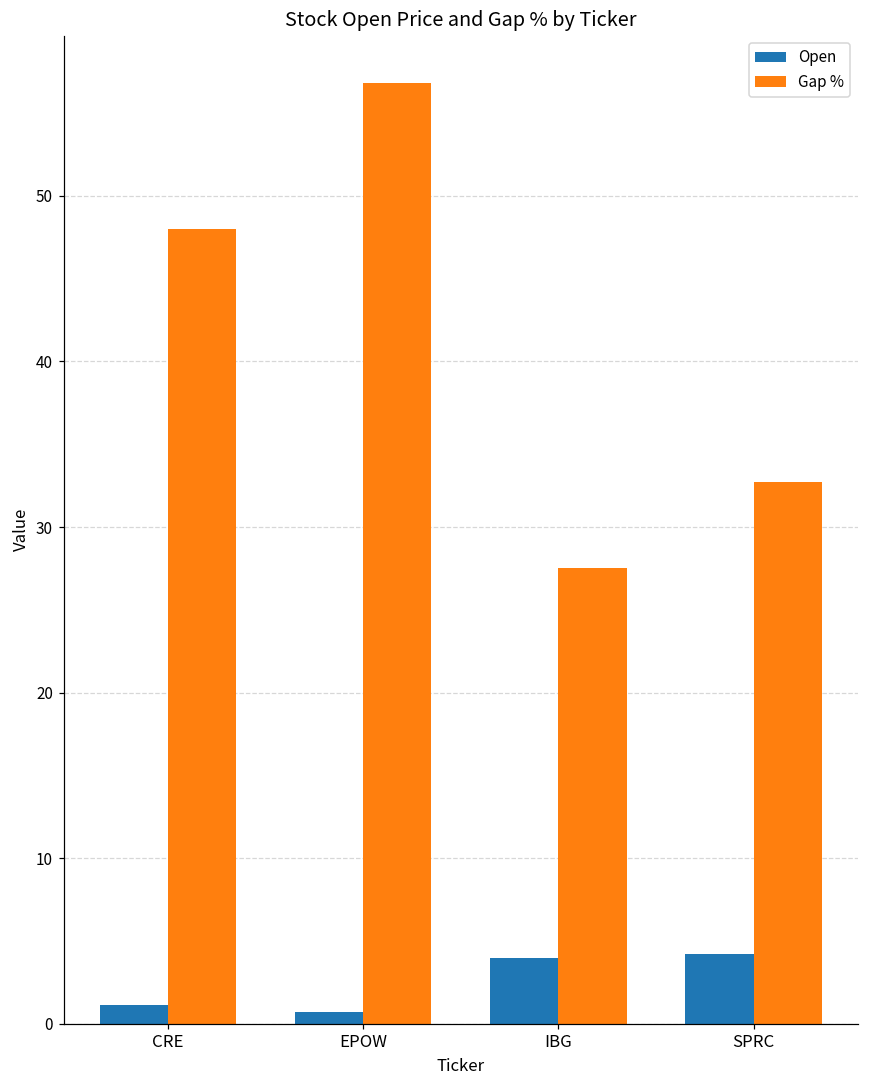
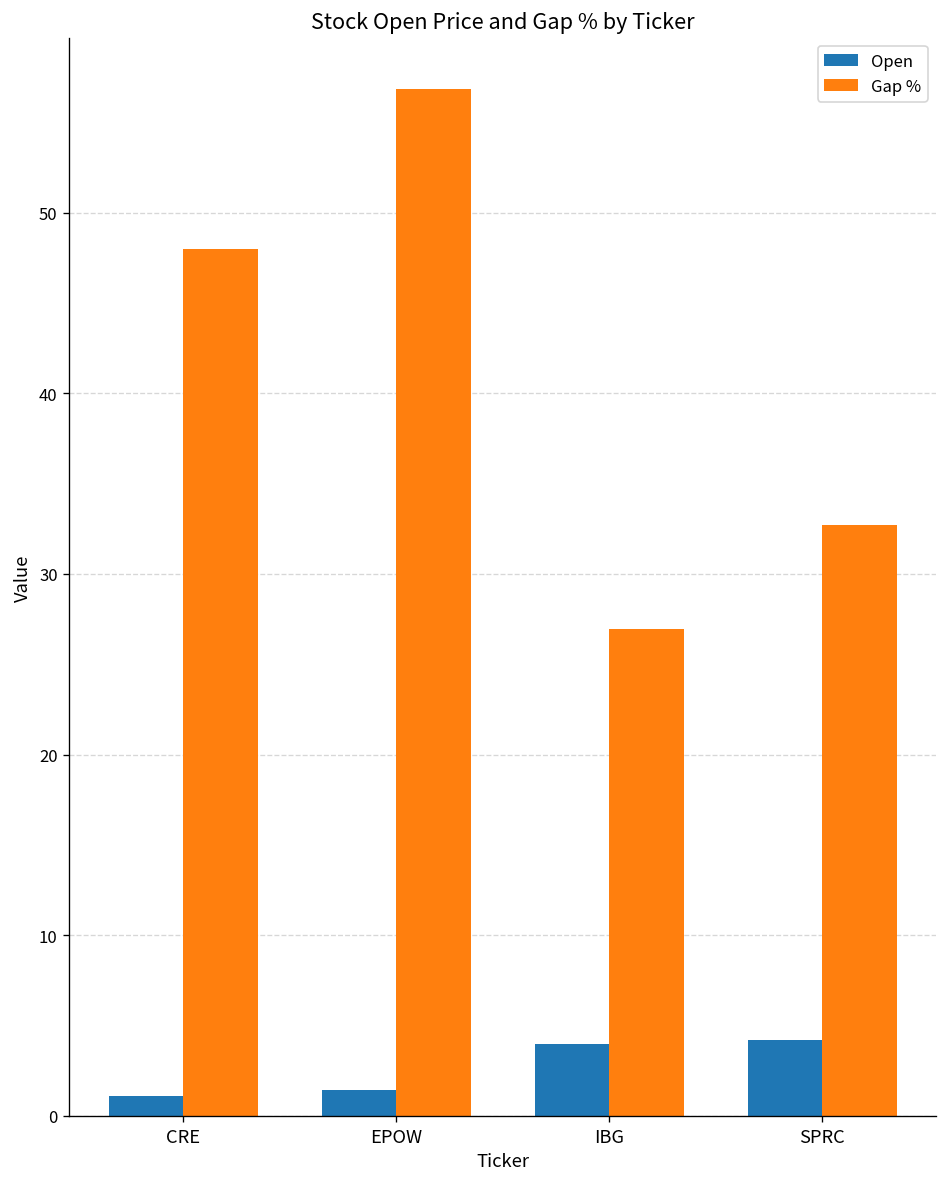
  {
    "Open": {
      "CRE": 1.1,
-     "EPOW": 0.7,
+     "EPOW": 1.4,
      "IBG": 4.0,
      "SPRC": 4.2
    },
    "Gap %": {
      "CRE": 48.0,
      "EPOW": 56.8,
-     "IBG": 27.5,
+     "IBG": 27.0,
      "SPRC": 32.7
    }
  }
